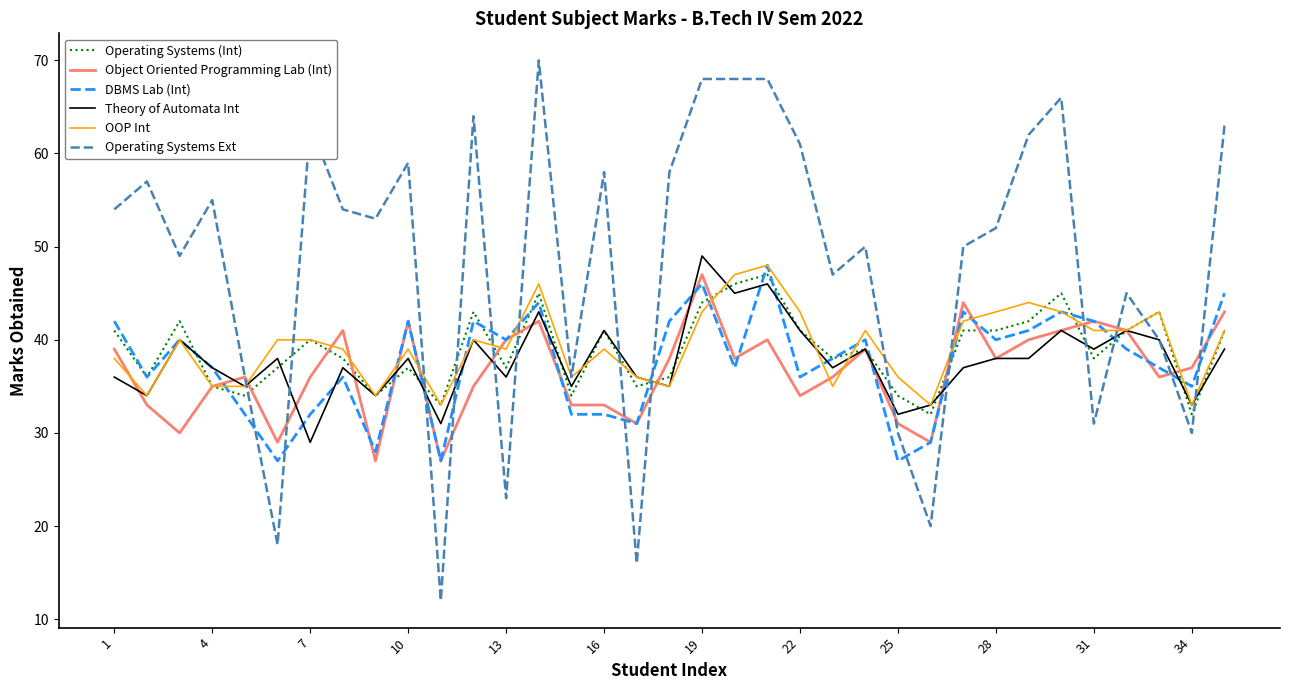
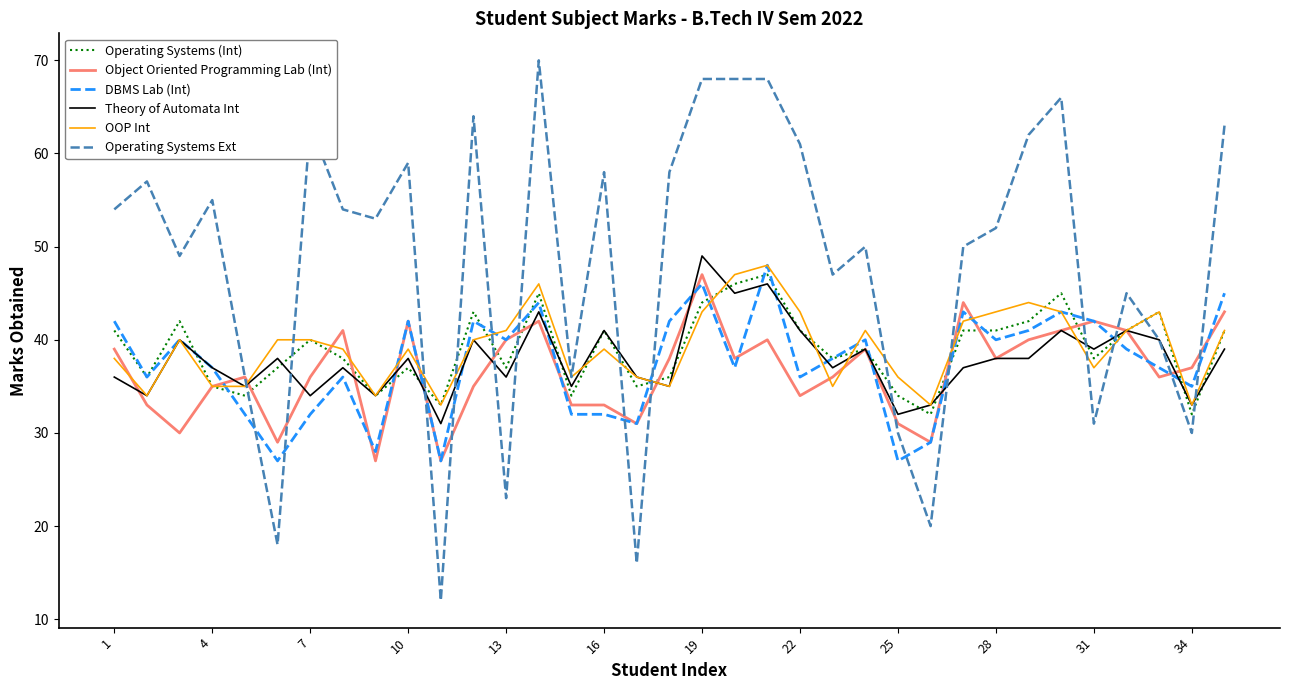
  {
    "Operating Systems (Int)": {
      "1": 41,
      "10": 37,
      "13": 37,
      "19": 44,
      "25": 34,
      "28": 41,
      "31": 38,
      "34": 32
    },
    "Object Oriented Programming Lab (Int)": {
      "1": 39,
      "7": 36,
      "16": 33,
      "19": 47,
      "22": 34,
      "25": 31,
      "34": 37
    },
    "DBMS Lab (Int)": {
      "1": 42,
      "7": 32,
      "16": 32,
      "19": 46,
      "22": 36,
      "25": 27,
      "28": 40,
      "34": 35
    },
    "Theory of Automata Int": {
      "1": 36,
-     "7": 29,
+     "7": 34,
      "10": 38,
      "13": 36,
      "19": 49,
      "25": 32,
      "31": 39
    },
    "OOP Int": {
      "1": 38,
      "10": 39,
-     "13": 39,
+     "13": 41,
      "16": 39,
      "19": 43,
      "22": 43,
      "25": 36,
      "28": 43,
-     "31": 41
+     "31": 37
    },
    "Operating Systems Ext": {
      "1": 54,
      "4": 55,
      "10": 59,
      "13": 23,
      "16": 58,
      "19": 68,
      "22": 61,
      "25": 30,
      "28": 52,
      "31": 31,
      "34": 30
    }
  }
